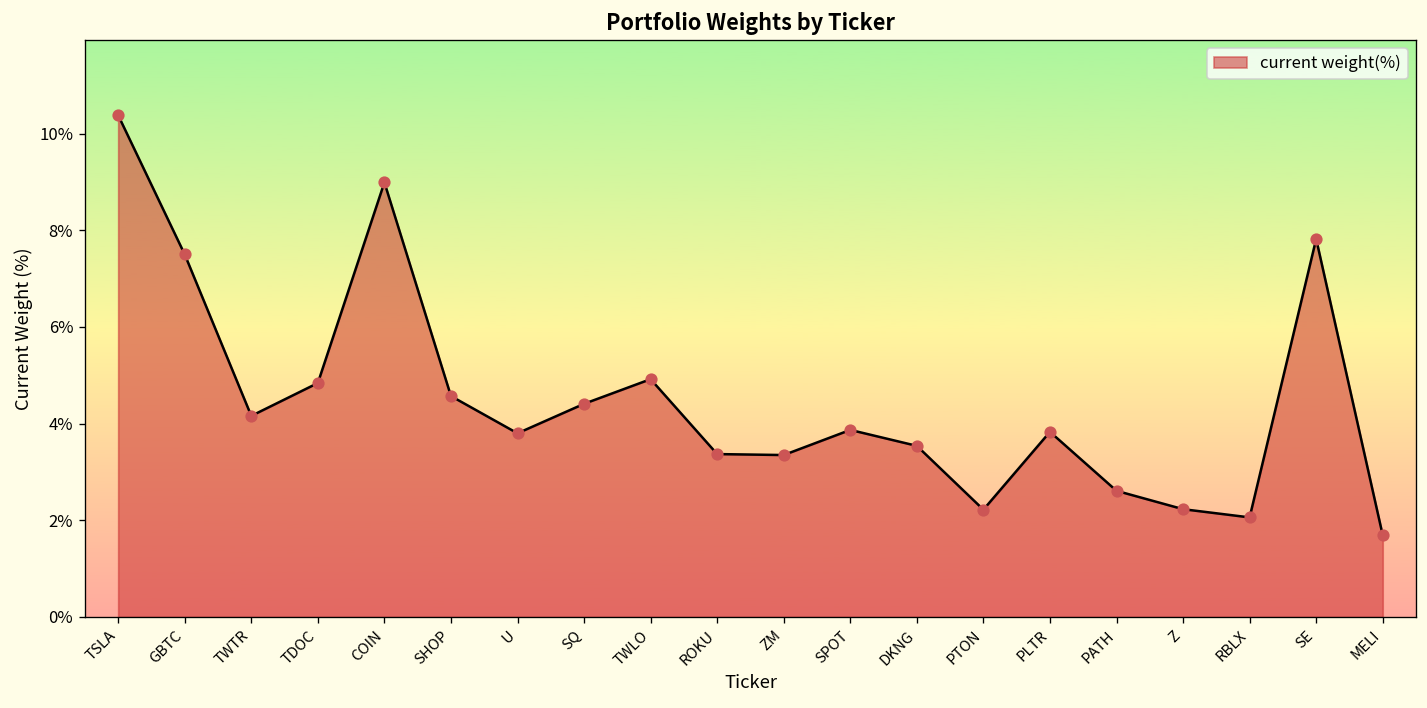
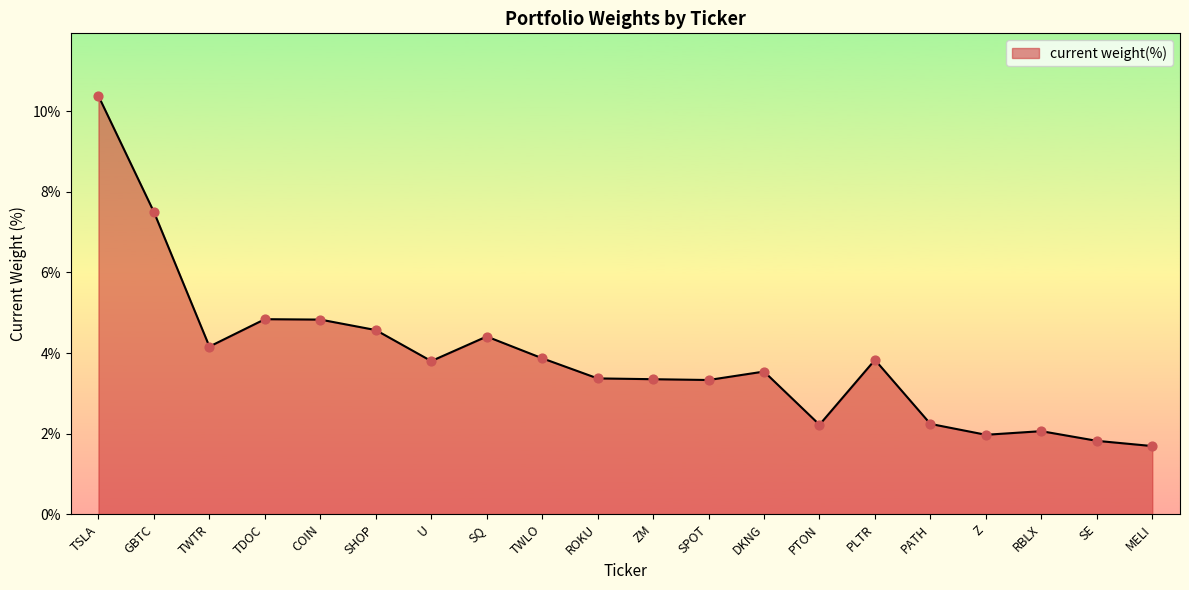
  {
    "TSLA": "10.4%",
    "GBTC": "7.5%",
    "TWTR": "4.2%",
    "TDOC": "4.8%",
-   "COIN": "9.0%",
+   "COIN": "4.8%",
    "SHOP": "4.6%",
    "U": "3.8%",
    "SQ": "4.4%",
-   "TWLO": "4.9%",
+   "TWLO": "3.9%",
    "ROKU": "3.4%",
    "ZM": "3.4%",
-   "SPOT": "3.9%",
+   "SPOT": "3.3%",
    "DKNG": "3.5%",
    "PTON": "2.2%",
    "PLTR": "3.8%",
-   "PATH": "2.6%",
-   "Z": "2.2%",
+   "PATH": "2.2%",
+   "Z": "2.0%",
    "RBLX": "2.1%",
-   "SE": "7.8%",
+   "SE": "1.8%",
    "MELI": "1.7%"
  }
